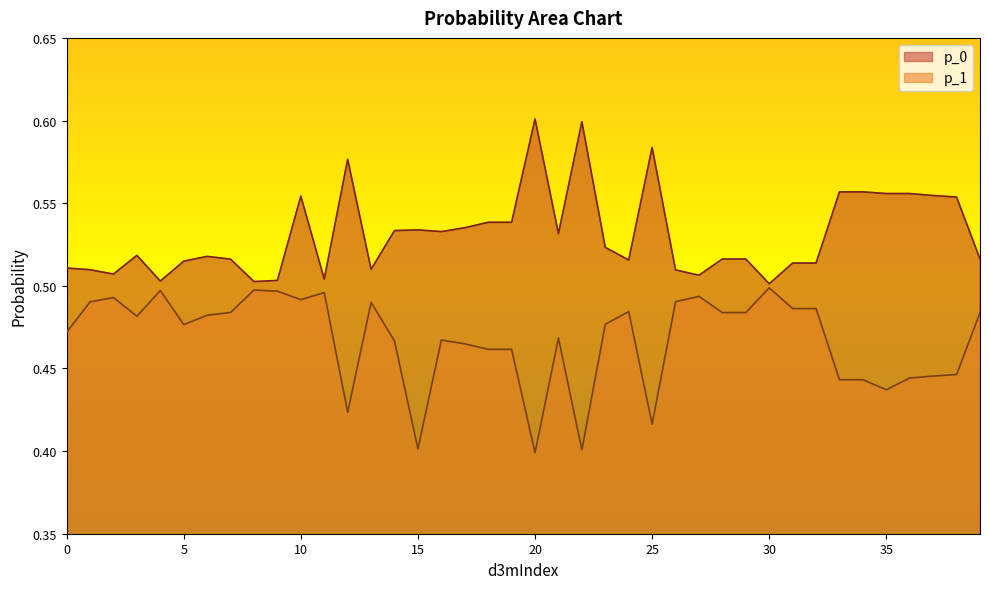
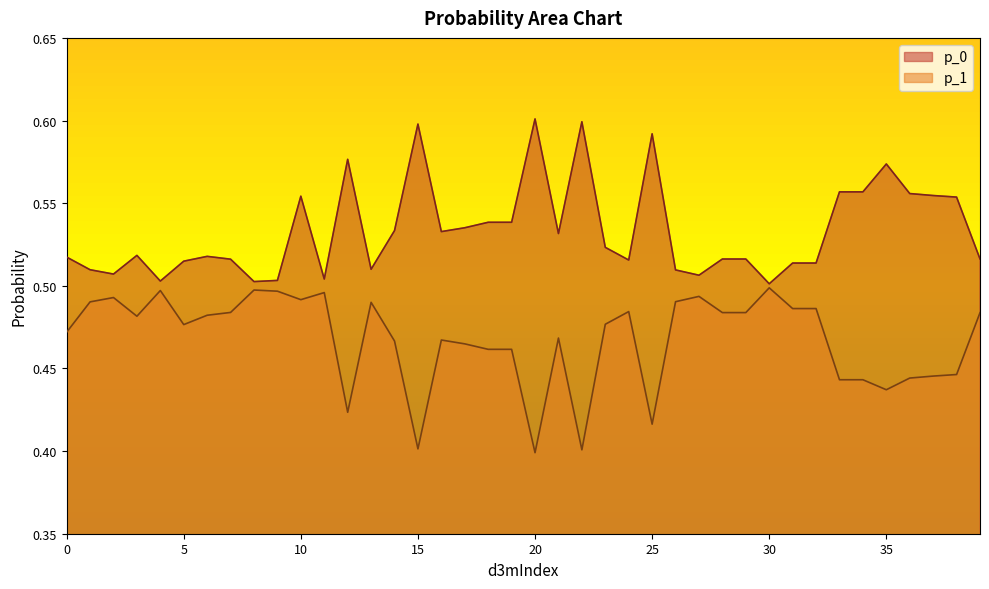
  {
    "p_0": {
-     "0": 0.511,
+     "0": 0.517,
      "5": 0.515,
      "10": 0.554,
-     "15": 0.534,
+     "15": 0.598,
      "20": 0.601,
-     "25": 0.584,
+     "25": 0.592,
      "30": 0.501,
-     "35": 0.556
+     "35": 0.574
    },
    "p_1": {
      "0": 0.472,
      "5": 0.477,
      "10": 0.492,
      "15": 0.401,
      "20": 0.399,
      "25": 0.416,
      "30": 0.499,
      "35": 0.437
    }
  }
